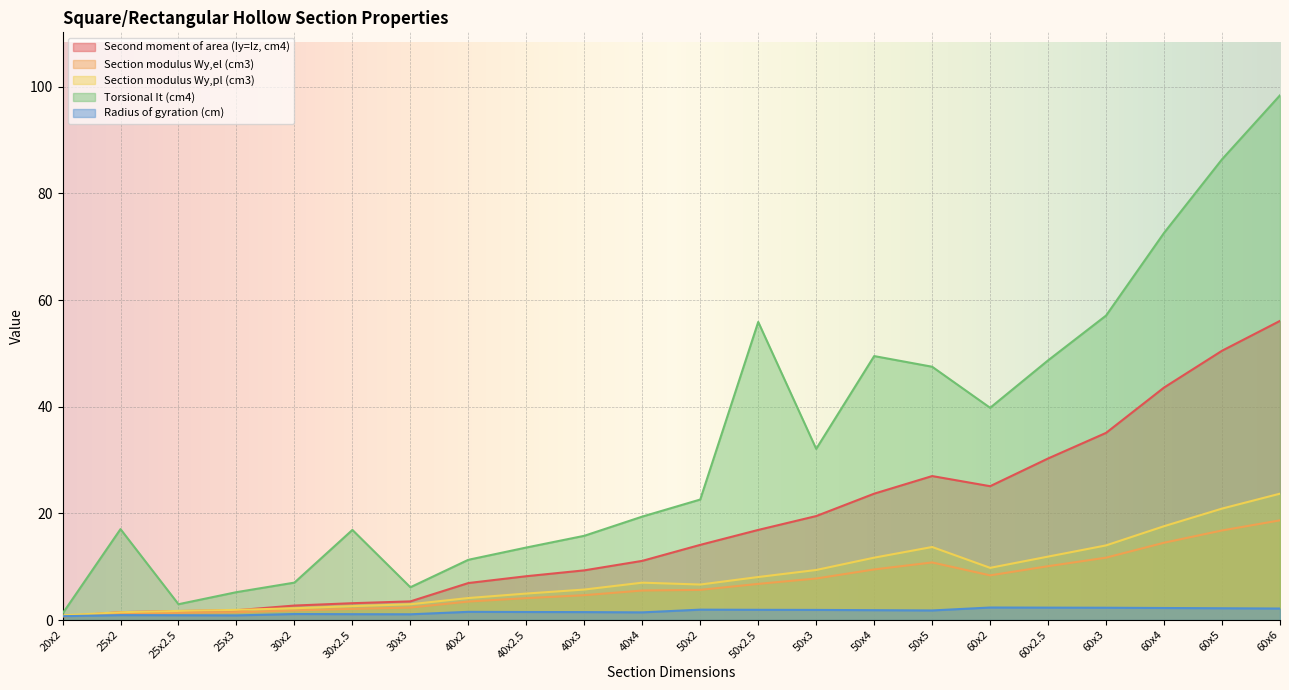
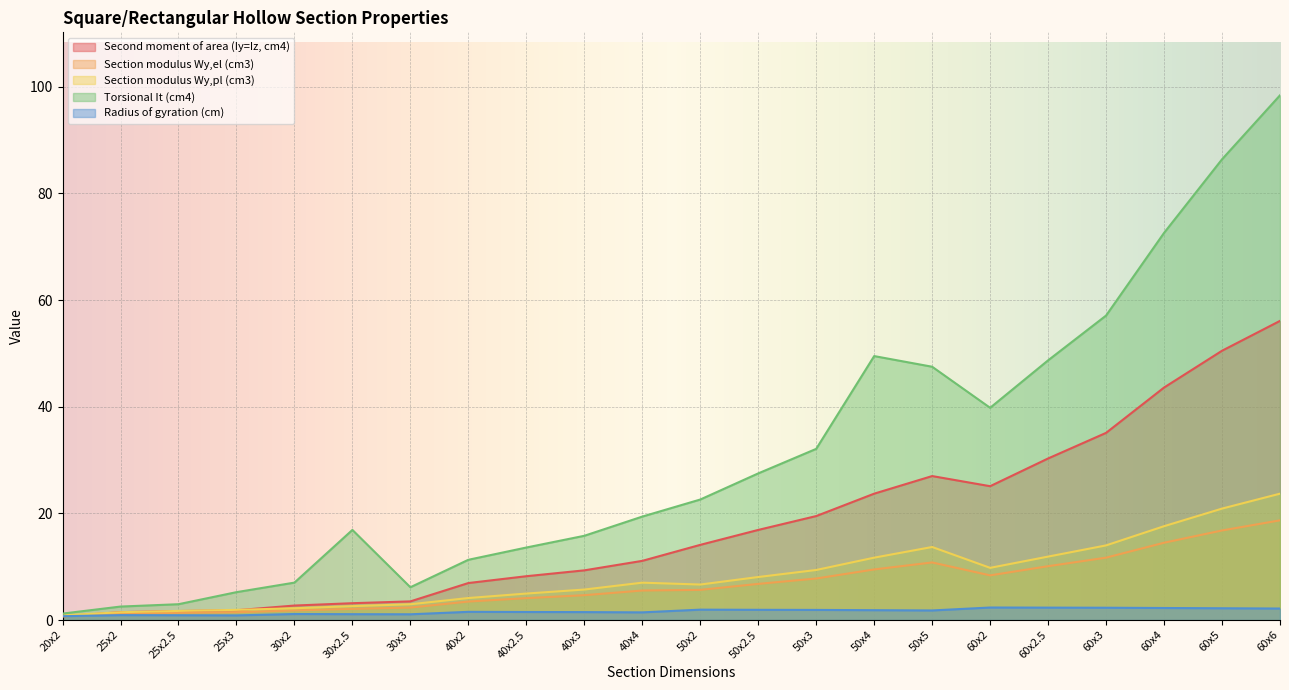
  {
    "Torsional It (cm4)": {
-     "25x2": 17,
+     "25x2": 3,
      "25x2.5": 3,
      "25x3": 5,
      "30x2": 7,
      "30x2.5": 17,
      "30x3": 6,
      "40x2": 11,
      "40x2.5": 14,
      "40x3": 16,
      "40x4": 19,
      "50x2": 23,
-     "50x2.5": 56,
+     "50x2.5": 28,
      "50x3": 32,
      "50x4": 50,
      "50x5": 48,
      "60x2": 40,
      "60x2.5": 49,
      "60x3": 57,
      "60x4": 73,
      "60x5": 86,
      "60x6": 98
    },
    "Radius of gyration (cm)": {
      "25x3": 1,
      "30x2": 1,
      "30x2.5": 1,
      "30x3": 1,
      "40x2": 2,
      "40x2.5": 2,
      "40x3": 1,
      "40x4": 1,
      "50x2": 2,
      "50x2.5": 2,
      "50x3": 2,
      "50x4": 2,
      "50x5": 2,
      "60x2": 2,
      "60x2.5": 2,
      "60x3": 2,
      "60x4": 2,
      "60x5": 2,
      "60x6": 2
    }
  }
